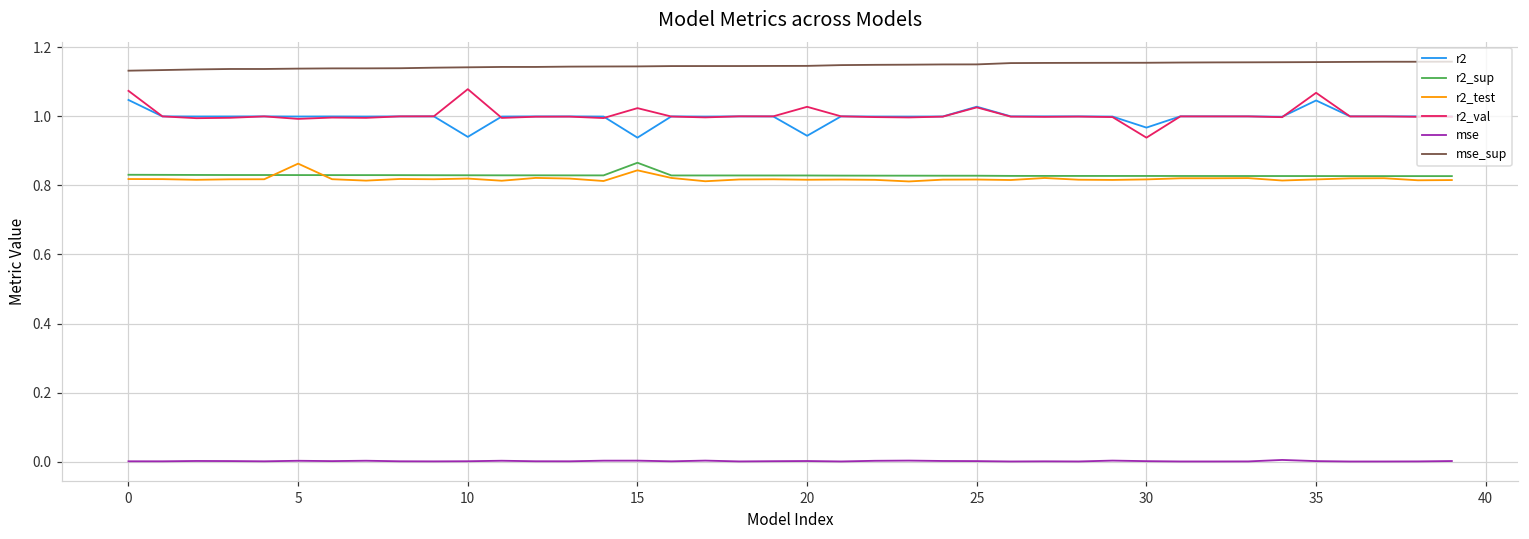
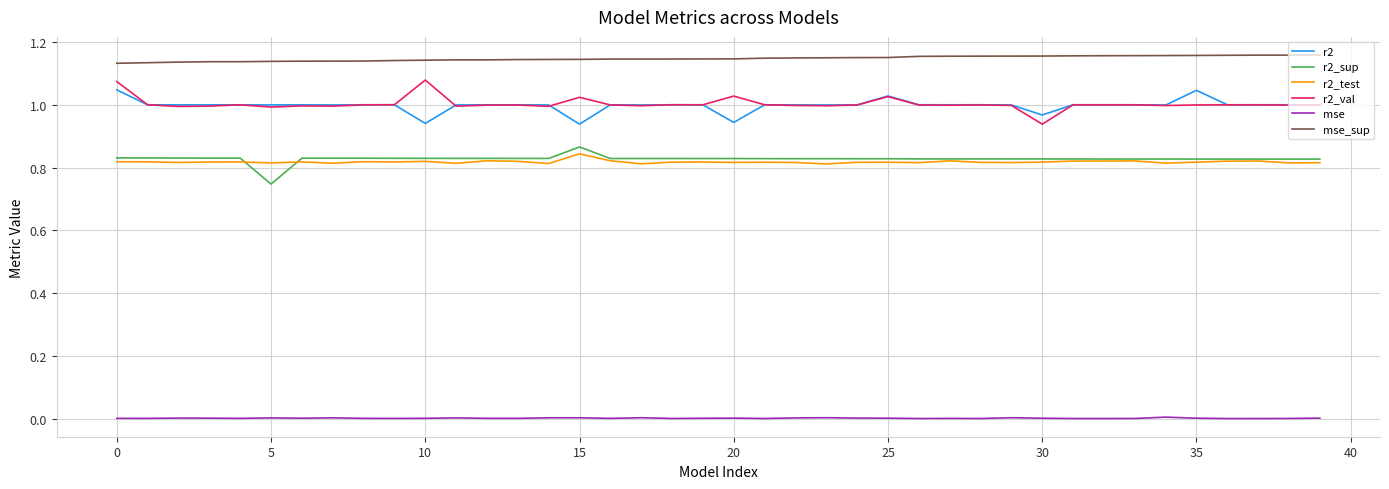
  {
    "r2": {
      "0": 1.05,
      "10": 0.94,
      "15": 0.94,
      "20": 0.94,
      "30": 0.97,
      "35": 1.05
    },
    "r2_sup": {
      "0": 0.83,
-     "5": 0.83,
+     "5": 0.75,
      "10": 0.83,
      "15": 0.87,
      "20": 0.83,
      "25": 0.83,
      "30": 0.83,
      "35": 0.83
    },
    "r2_test": {
      "0": 0.82,
-     "5": 0.86,
+     "5": 0.81,
      "10": 0.82,
      "15": 0.84,
      "20": 0.82,
      "25": 0.82,
      "30": 0.82,
      "35": 0.82
    },
    "r2_val": {
      "0": 1.07,
      "10": 1.08,
      "15": 1.02,
      "20": 1.03,
      "30": 0.94,
-     "35": 1.07
+     "35": 1.00
    },
    "mse": {
      "0": 0.00,
      "5": 0.00,
      "10": 0.00,
      "15": 0.00,
      "20": 0.00,
      "25": 0.00,
      "30": 0.00,
      "35": 0.00
    },
    "mse_sup": {
      "0": 1.13,
      "5": 1.14,
      "10": 1.14,
      "15": 1.14,
      "20": 1.15,
      "25": 1.15,
      "30": 1.15,
      "35": 1.16
    }
  }
